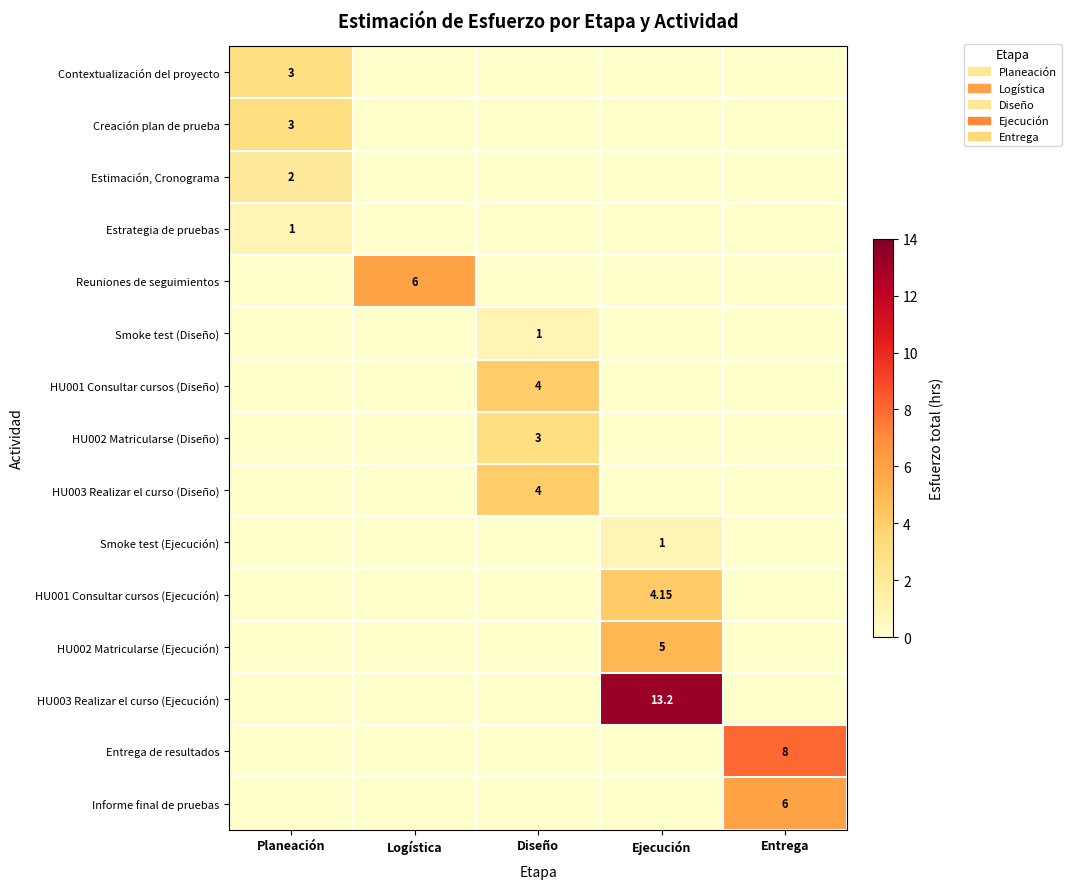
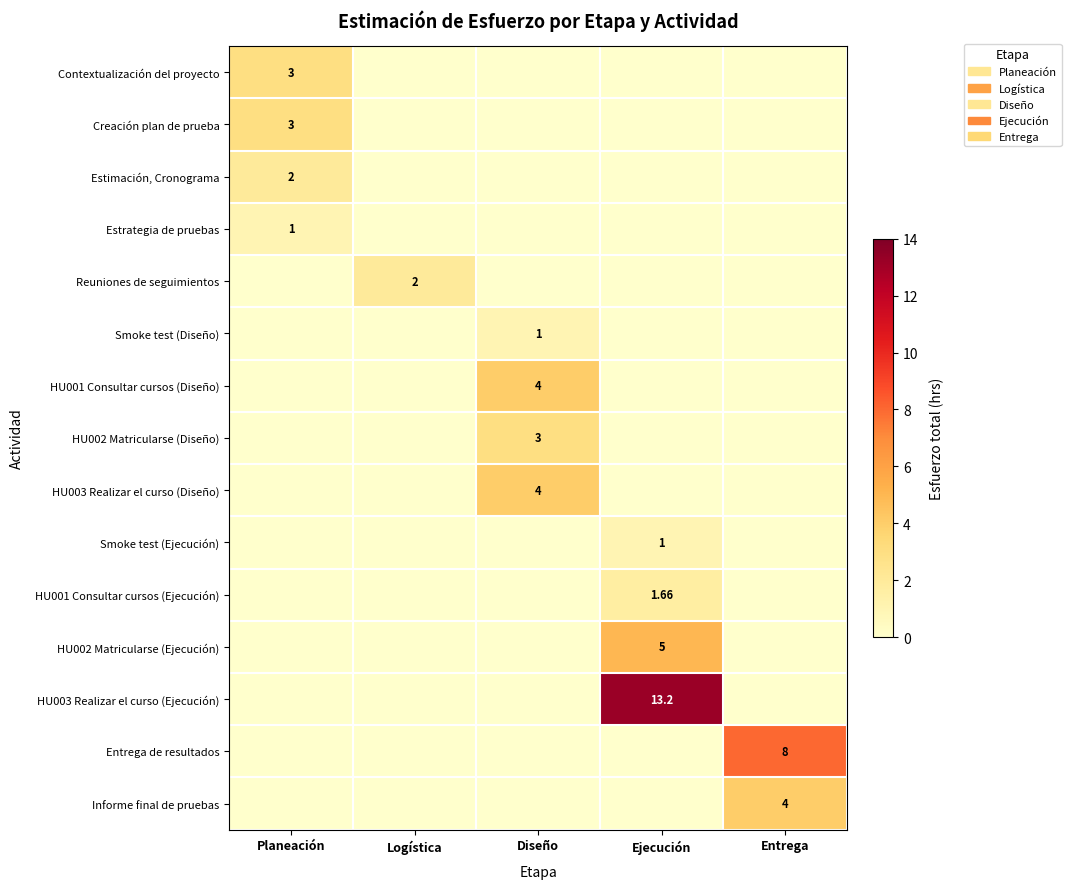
  {
    "Contextualización del proyecto": {
      "Planeación": 3
    },
    "Creación plan de prueba": {
      "Planeación": 3
    },
    "Estimación, Cronograma": {
      "Planeación": 2
    },
    "Estrategia de pruebas": {
      "Planeación": 1
    },
    "Reuniones de seguimientos": {
-     "Logística": 6
+     "Logística": 2
    },
    "Smoke test (Diseño)": {
      "Diseño": 1
    },
    "HU001 Consultar cursos (Diseño)": {
      "Diseño": 4
    },
    "HU002 Matricularse (Diseño)": {
      "Diseño": 3
    },
    "HU003 Realizar el curso (Diseño)": {
      "Diseño": 4
    },
    "Smoke test (Ejecución)": {
      "Ejecución": 1
    },
    "HU001 Consultar cursos (Ejecución)": {
-     "Ejecución": 4.15
+     "Ejecución": 1.66
    },
    "HU002 Matricularse (Ejecución)": {
      "Ejecución": 5
    },
    "HU003 Realizar el curso (Ejecución)": {
      "Ejecución": 13.2
    },
    "Entrega de resultados": {
      "Entrega": 8
    },
    "Informe final de pruebas": {
-     "Entrega": 6
+     "Entrega": 4
    }
  }
